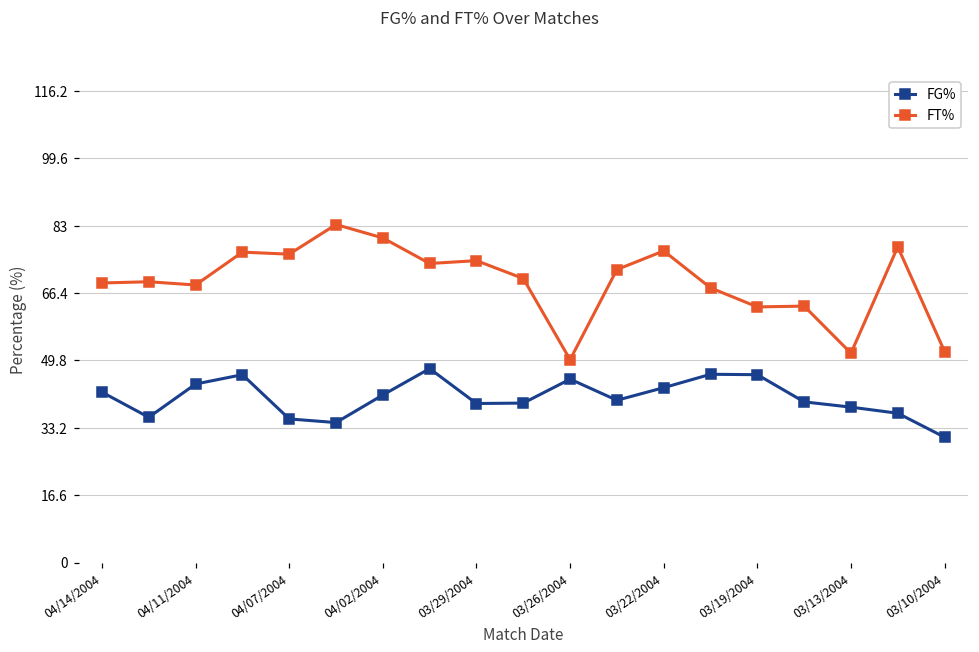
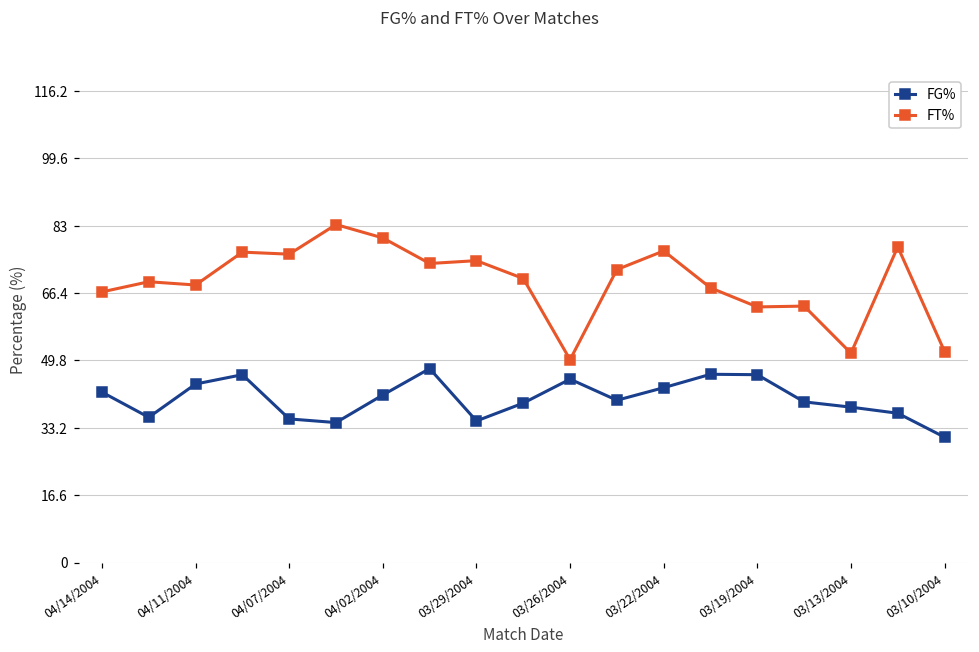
  {
    "FG%": {
      "04/14/2004": 42,
      "04/11/2004": 44,
      "04/07/2004": 35,
      "04/02/2004": 41,
-     "03/29/2004": 39,
+     "03/29/2004": 35,
      "03/26/2004": 45,
      "03/22/2004": 43,
      "03/19/2004": 46,
      "03/13/2004": 38,
      "03/10/2004": 31
    },
    "FT%": {
-     "04/14/2004": 69,
+     "04/14/2004": 67,
      "04/11/2004": 68,
      "04/07/2004": 76,
      "04/02/2004": 80,
      "03/29/2004": 74,
      "03/26/2004": 50,
      "03/22/2004": 77,
      "03/19/2004": 63,
      "03/13/2004": 52,
      "03/10/2004": 52
    }
  }
